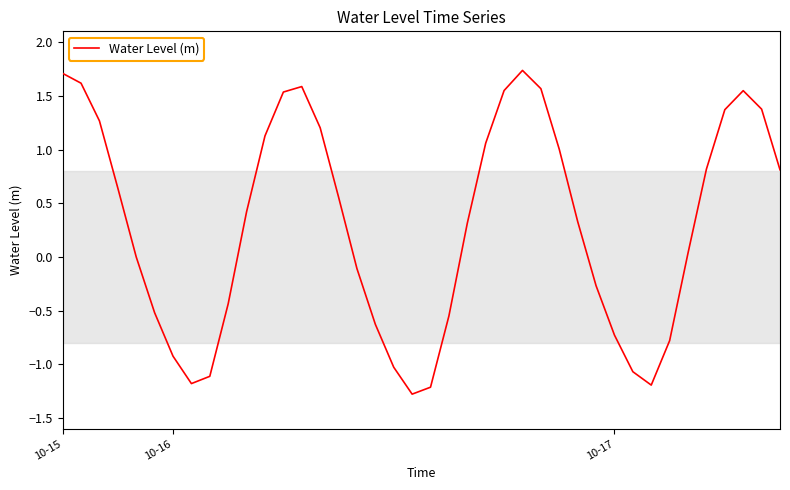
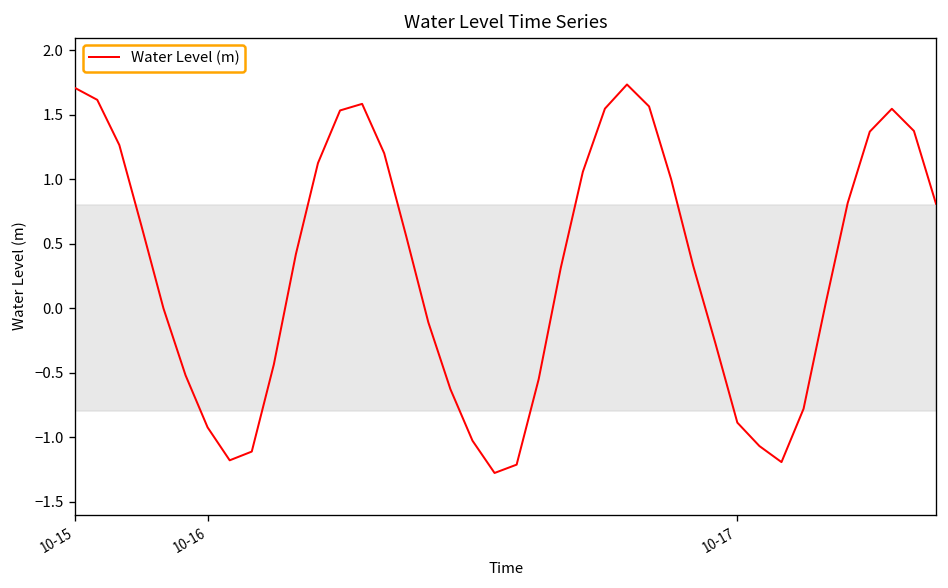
  {
    "10-15": 1.71,
    "10-16": -0.92,
-   "10-17": -0.73
+   "10-17": -0.89
  }
